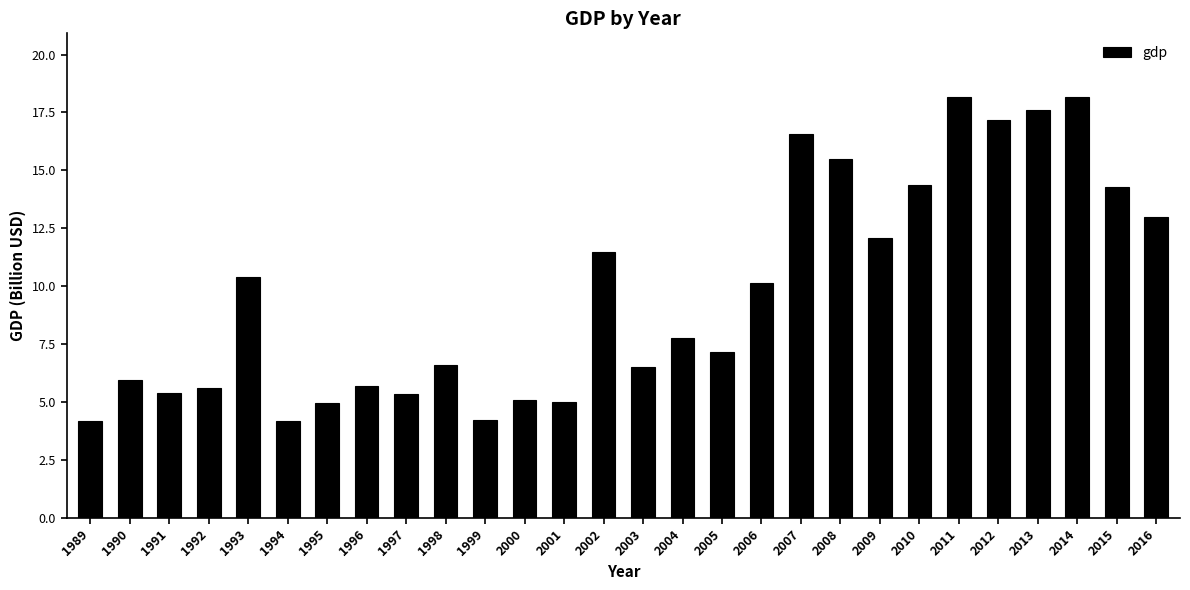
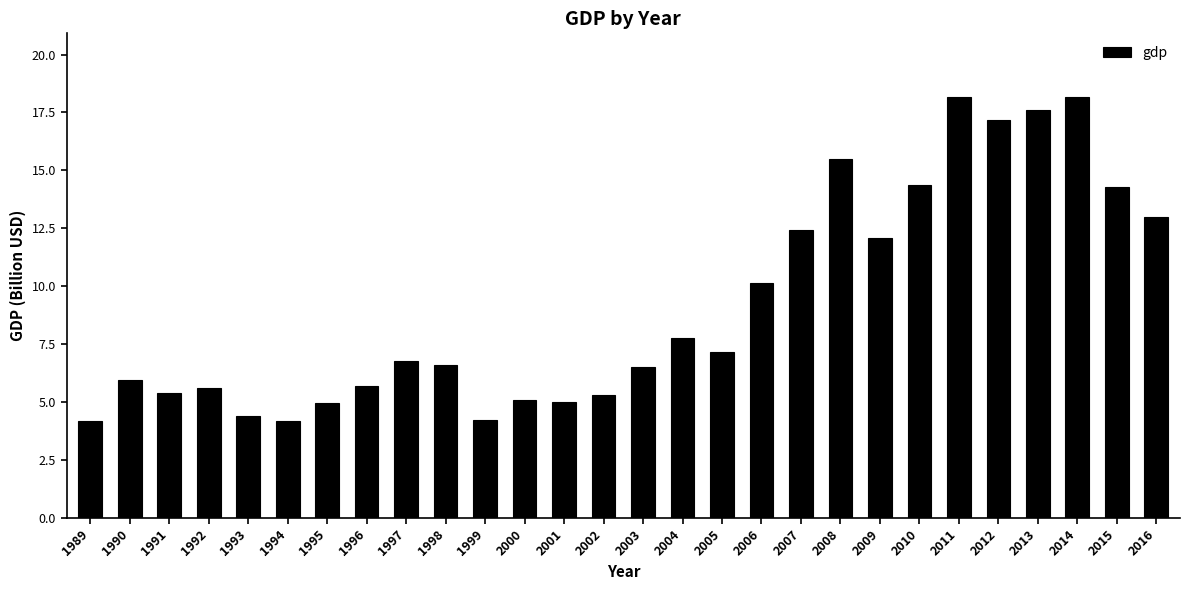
  {
    "1989": 4.2,
    "1990": 6.0,
    "1991": 5.4,
    "1992": 5.6,
-   "1993": 10.4,
+   "1993": 4.4,
    "1994": 4.2,
    "1995": 5.0,
    "1996": 5.7,
-   "1997": 5.3,
+   "1997": 6.8,
    "1998": 6.6,
    "1999": 4.2,
    "2000": 5.1,
    "2001": 5.0,
-   "2002": 11.5,
+   "2002": 5.3,
    "2003": 6.5,
    "2004": 7.8,
    "2005": 7.2,
    "2006": 10.2,
-   "2007": 16.6,
+   "2007": 12.4,
    "2008": 15.5,
    "2009": 12.1,
    "2010": 14.4,
    "2011": 18.2,
    "2012": 17.2,
    "2013": 17.6,
    "2014": 18.2,
    "2015": 14.3,
    "2016": 13.0
  }
